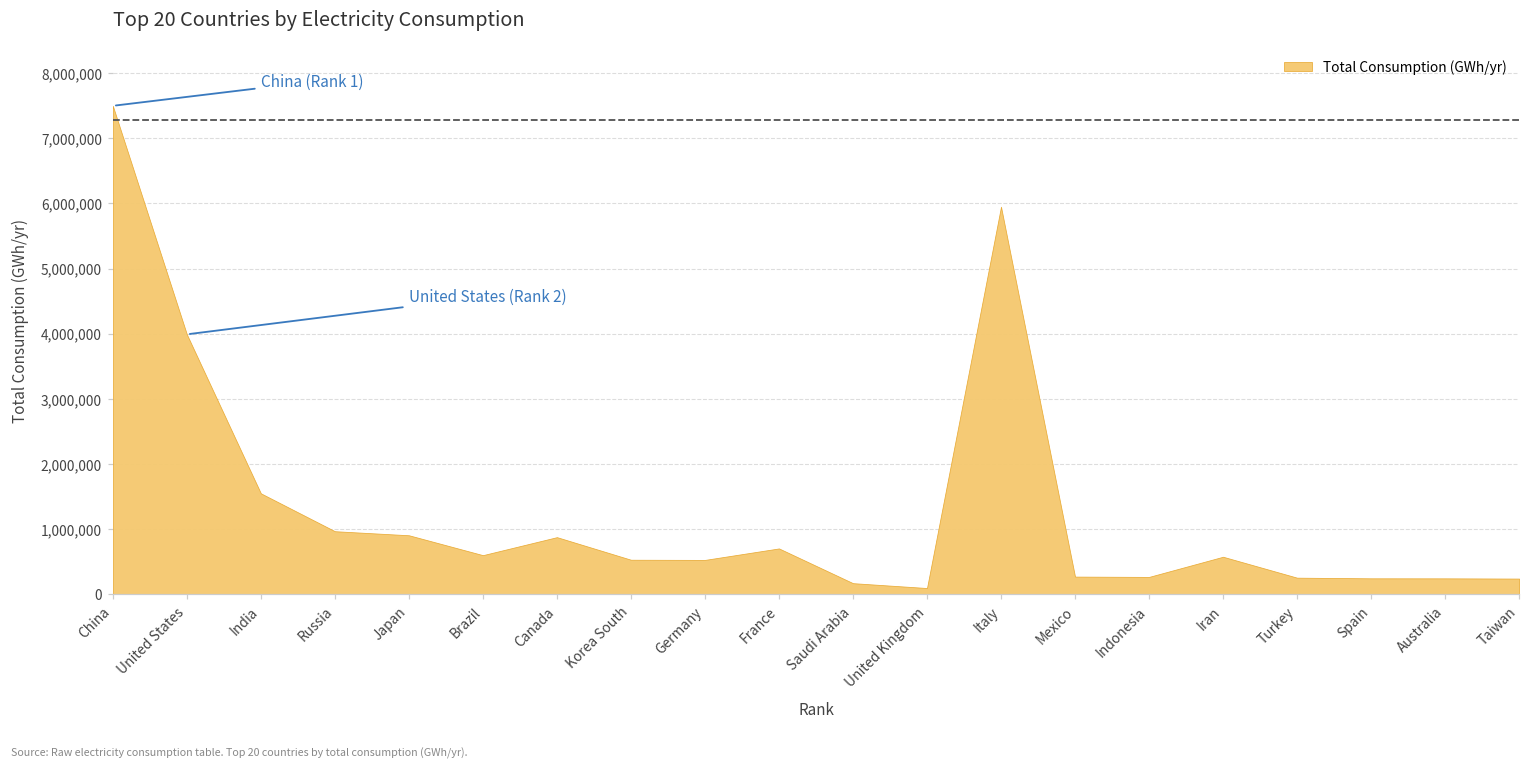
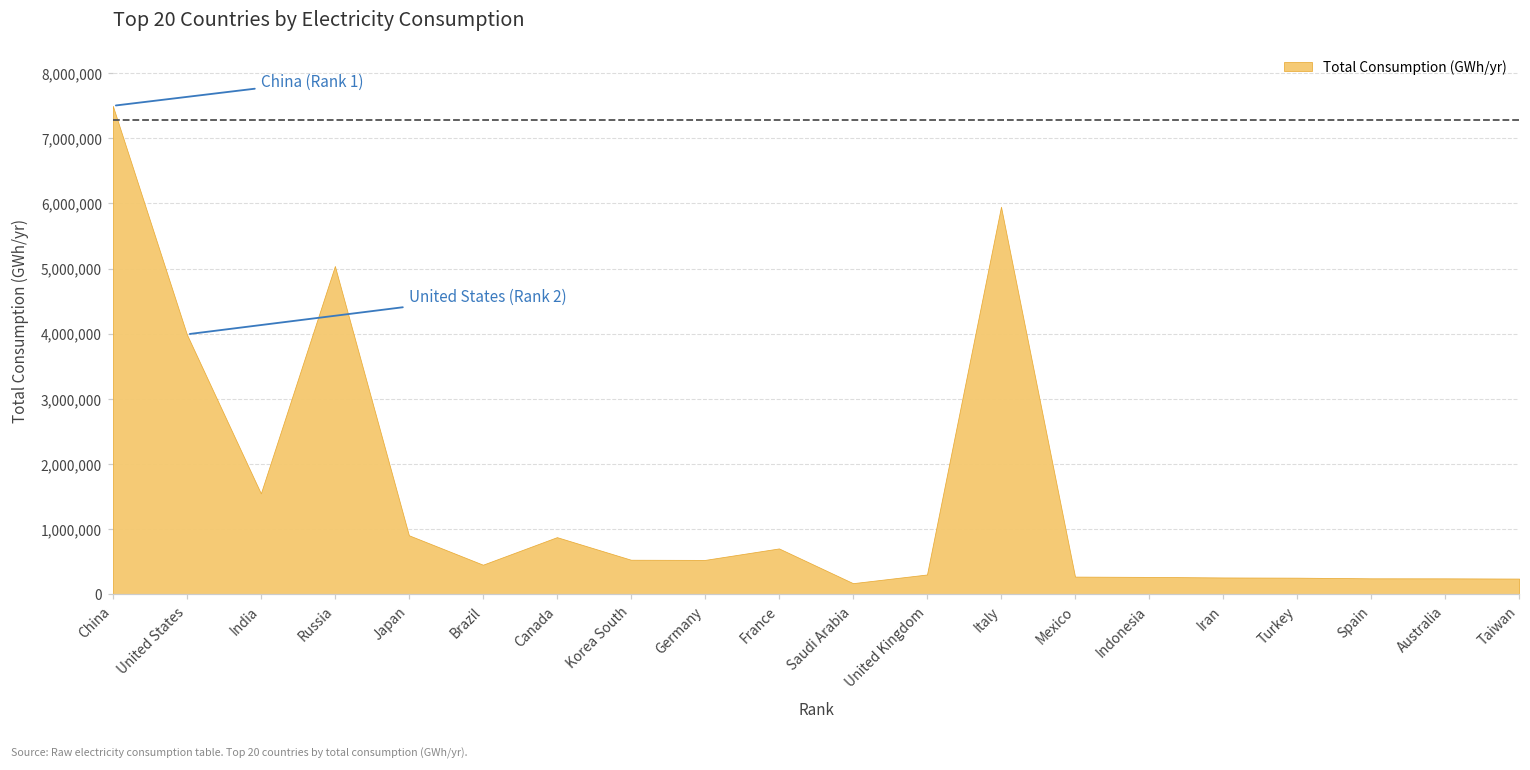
  {
    "India": "1,500,000",
-   "Russia": "1,000,000",
+   "Russia": "5,000,000",
    "Japan": "900,000",
-   "Brazil": "600,000",
+   "Brazil": "500,000",
    "Canada": "900,000",
    "Korea South": "500,000",
    "Germany": "500,000",
    "France": "700,000",
    "Saudi Arabia": "200,000",
-   "United Kingdom": "100,000",
+   "United Kingdom": "300,000",
    "Italy": "6,000,000",
    "Mexico": "300,000",
    "Indonesia": "300,000",
-   "Iran": "600,000",
+   "Iran": "300,000",
    "Turkey": "300,000",
    "Spain": "200,000",
    "Australia": "200,000",
    "Taiwan": "200,000"
  }
